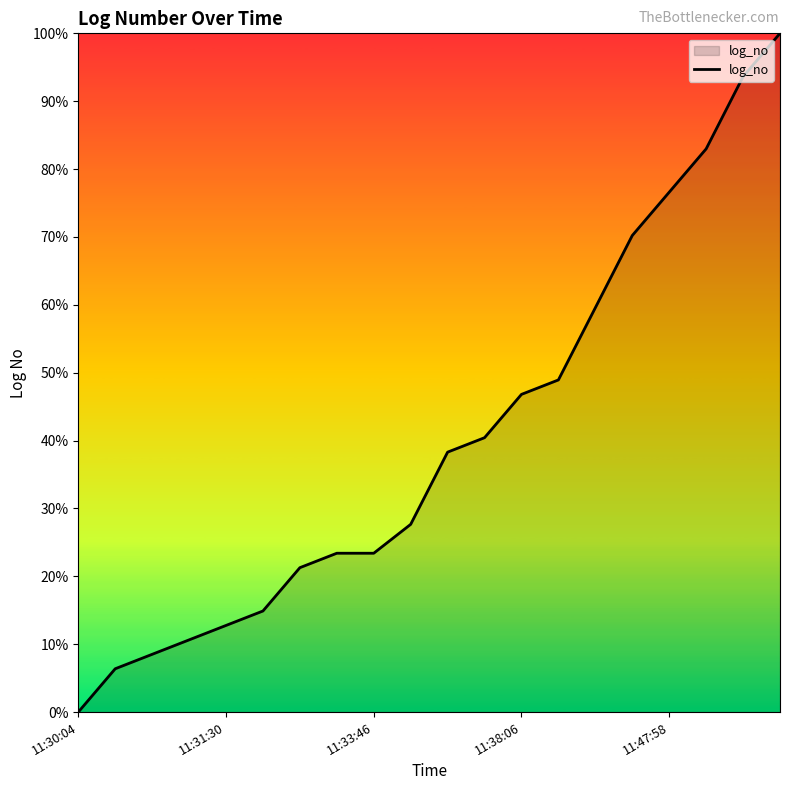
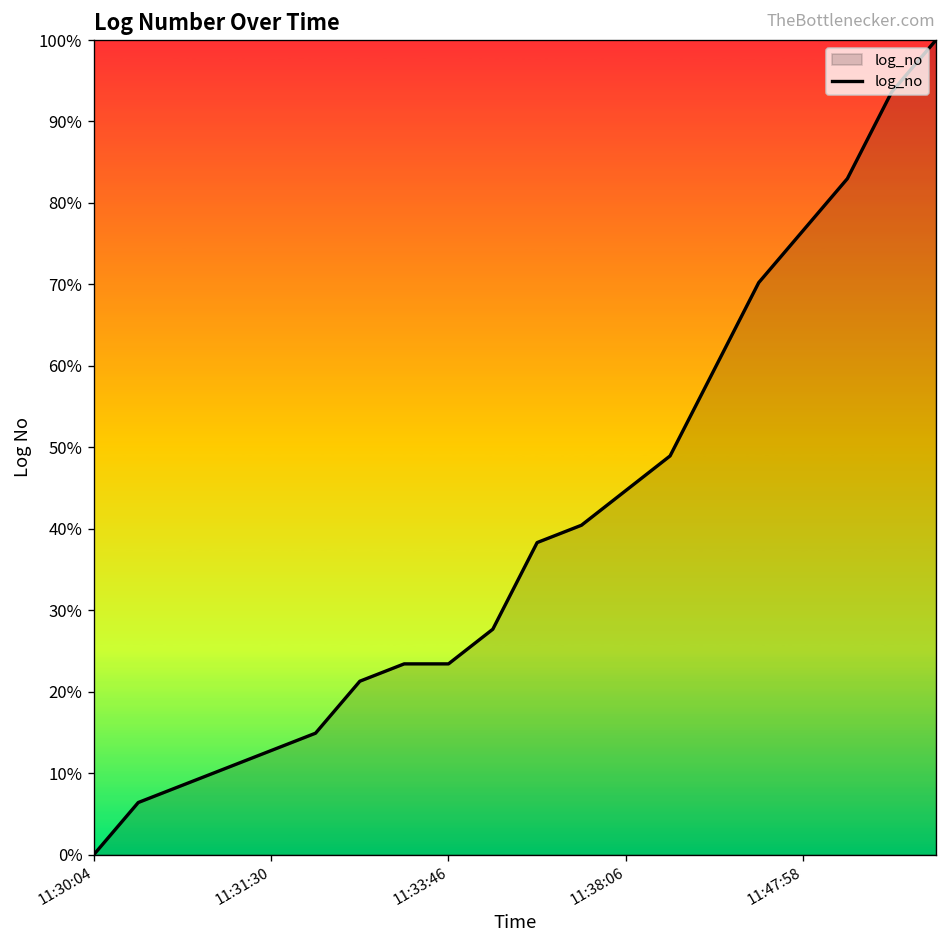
  {
    "11:30:04": "0%",
    "11:31:30": "13%",
    "11:33:46": "23%",
-   "11:38:06": "47%"
+   "11:38:06": "45%"
  }
